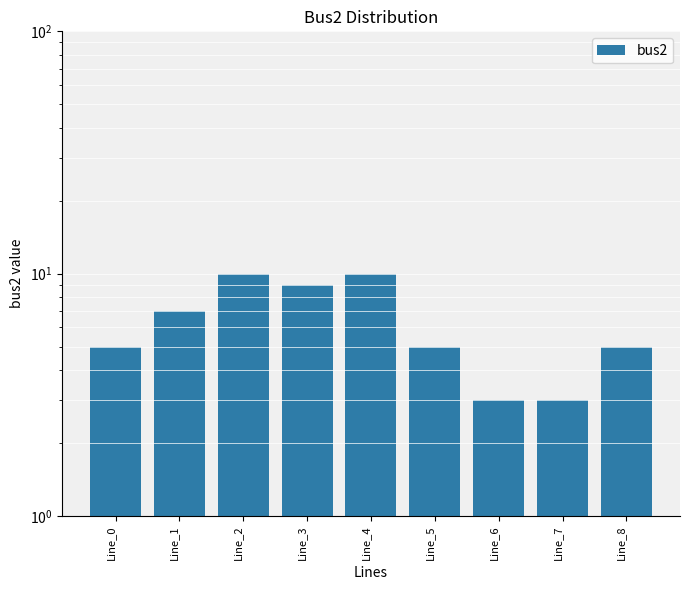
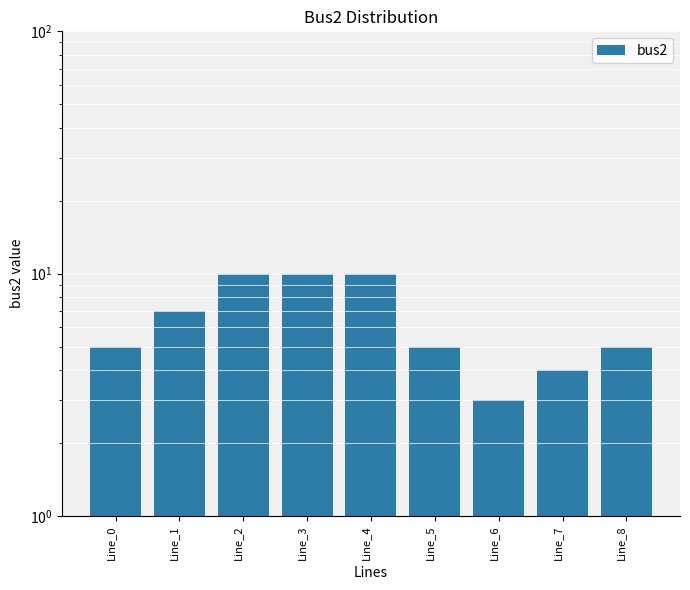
  {
    "Line_0": 5,
    "Line_1": 7,
    "Line_2": 10,
-   "Line_3": 9,
+   "Line_3": 10,
    "Line_4": 10,
    "Line_5": 5,
    "Line_6": 3,
-   "Line_7": 3,
+   "Line_7": 4,
    "Line_8": 5
  }
